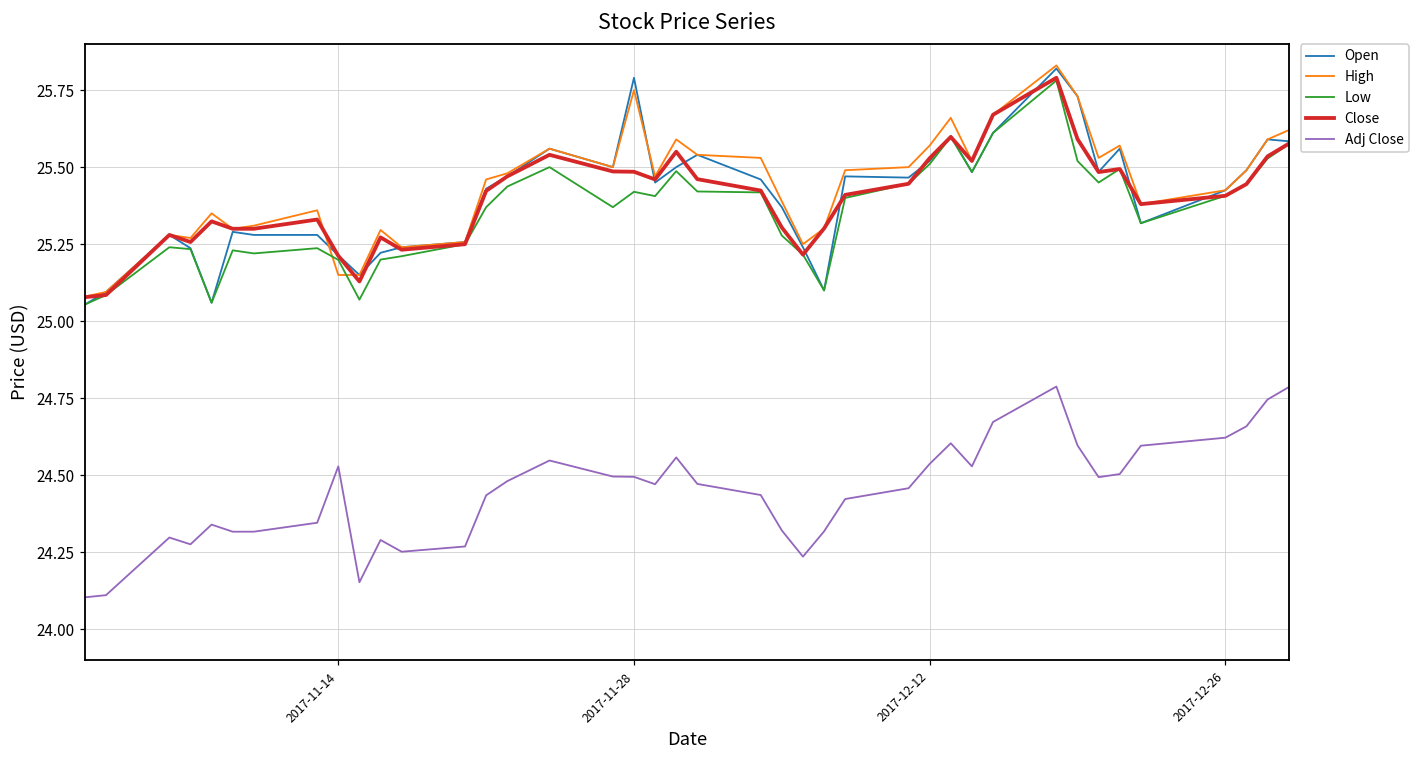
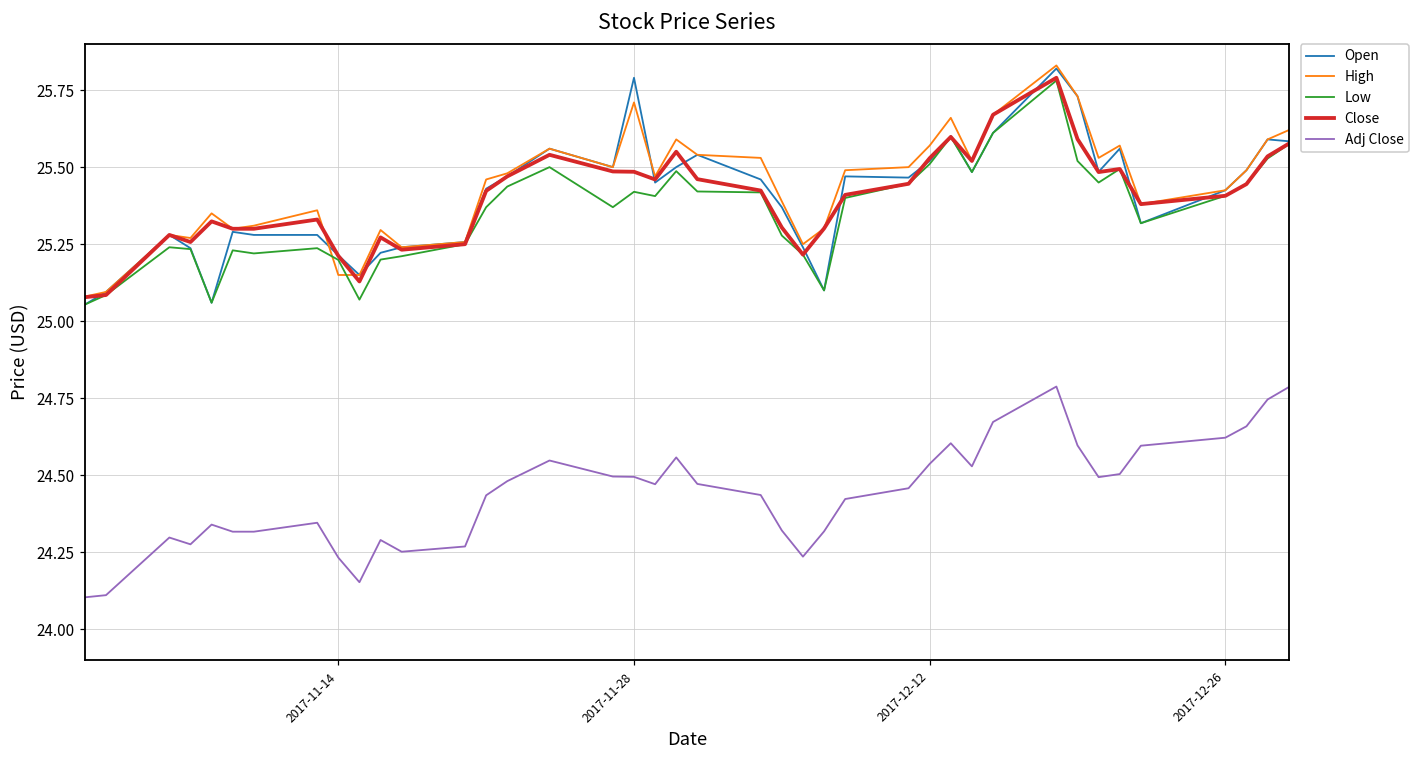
  {
    "Open": {
      "2017-11-28": 25.79
    },
    "High": {
      "2017-11-14": 25.15,
-     "2017-11-28": 25.75,
+     "2017-11-28": 25.71,
      "2017-12-12": 25.57
    },
    "Low": {
      "2017-11-14": 25.20,
      "2017-11-28": 25.42,
      "2017-12-12": 25.51
    },
    "Close": {
      "2017-11-28": 25.49
    },
    "Adj Close": {
-     "2017-11-14": 24.53,
+     "2017-11-14": 24.23,
      "2017-11-28": 24.50,
      "2017-12-12": 24.54,
      "2017-12-26": 24.62
    }
  }
